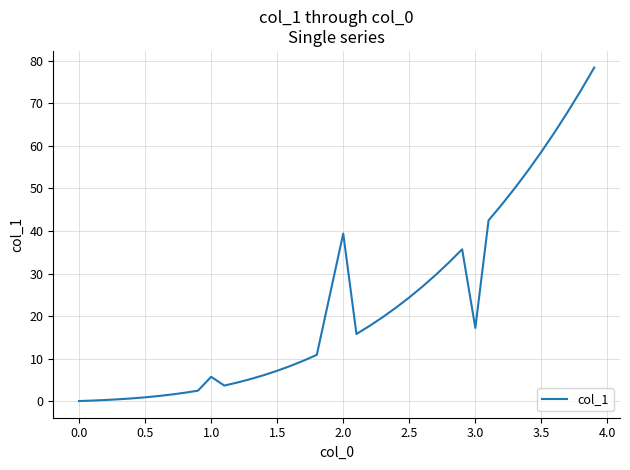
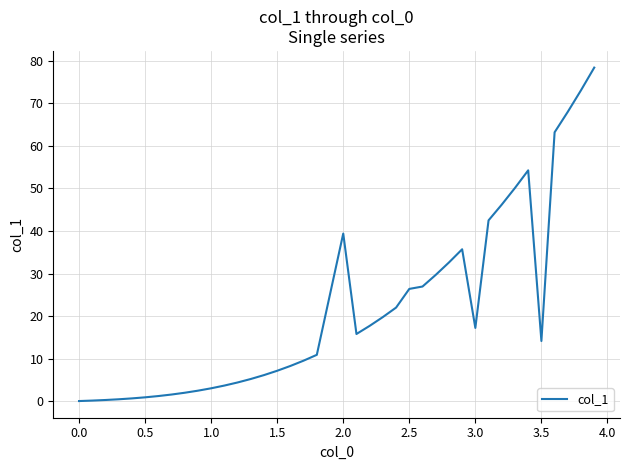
  {
    "0.0": 0,
    "0.5": 1,
-   "1.0": 6,
+   "1.0": 3,
    "1.5": 7,
    "2.0": 39,
-   "2.5": 24,
+   "2.5": 26,
    "3.0": 17,
-   "3.5": 59
+   "3.5": 14
  }
